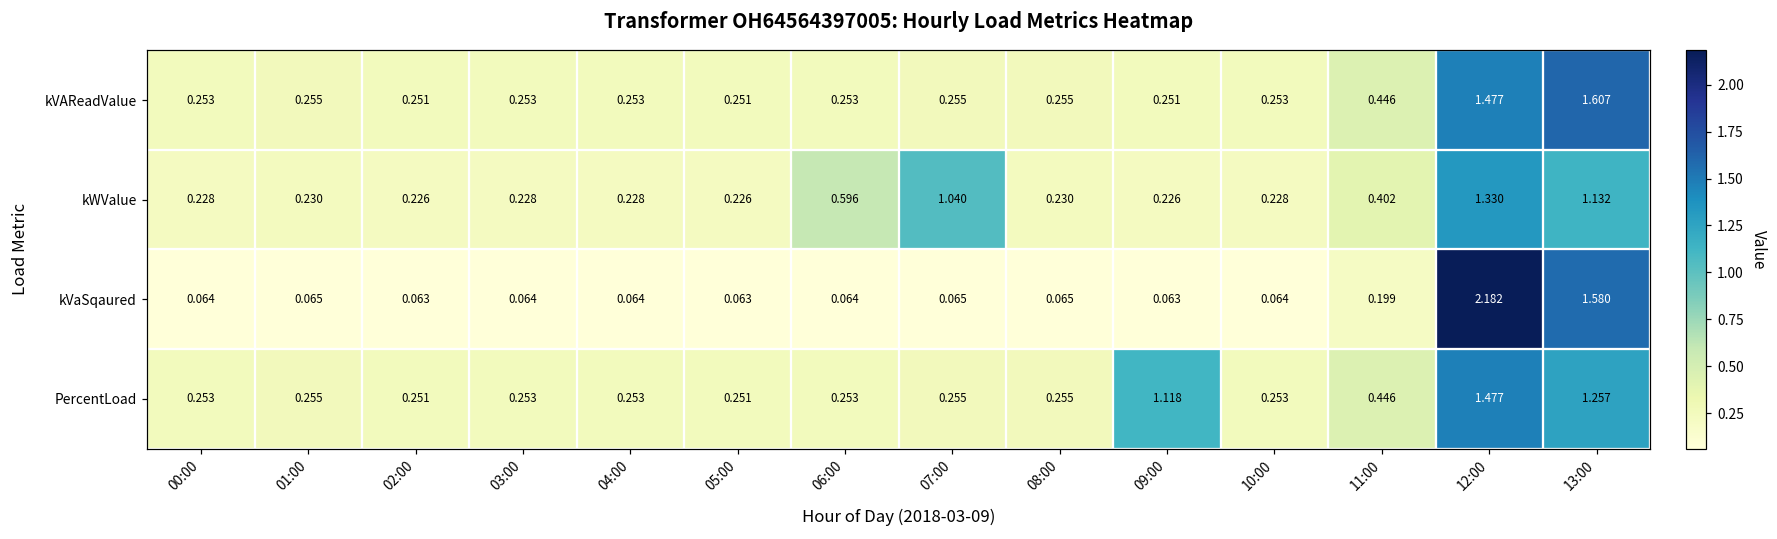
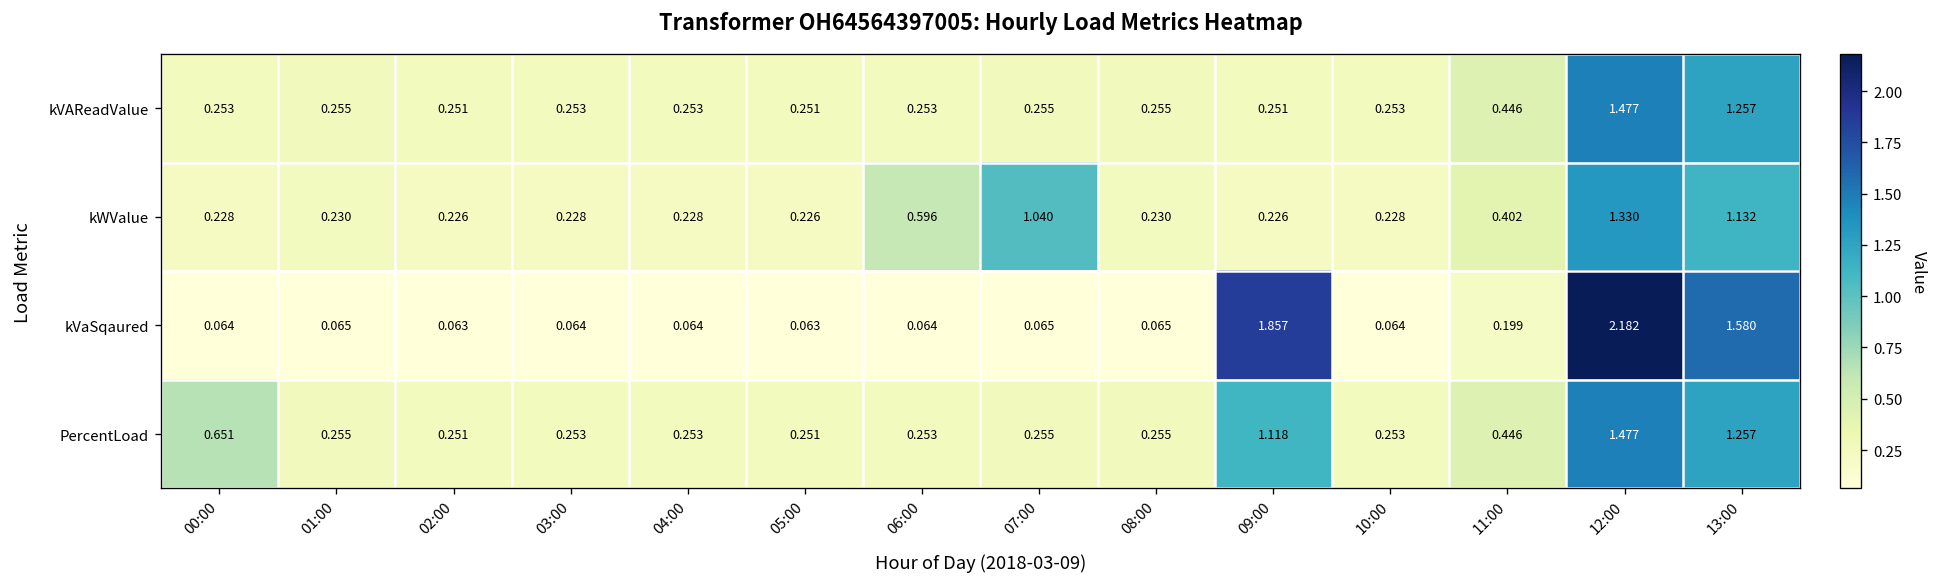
  {
    "kVAReadValue": {
      "00:00": 0.253,
      "01:00": 0.255,
      "02:00": 0.251,
      "03:00": 0.253,
      "04:00": 0.253,
      "05:00": 0.251,
      "06:00": 0.253,
      "07:00": 0.255,
      "08:00": 0.255,
      "09:00": 0.251,
      "10:00": 0.253,
      "11:00": 0.446,
      "12:00": 1.477,
-     "13:00": 1.607
+     "13:00": 1.257
    },
    "kWValue": {
      "00:00": 0.228,
      "01:00": 0.230,
      "02:00": 0.226,
      "03:00": 0.228,
      "04:00": 0.228,
      "05:00": 0.226,
      "06:00": 0.596,
      "07:00": 1.040,
      "08:00": 0.230,
      "09:00": 0.226,
      "10:00": 0.228,
      "11:00": 0.402,
      "12:00": 1.330,
      "13:00": 1.132
    },
    "kVaSqaured": {
      "00:00": 0.064,
      "01:00": 0.065,
      "02:00": 0.063,
      "03:00": 0.064,
      "04:00": 0.064,
      "05:00": 0.063,
      "06:00": 0.064,
      "07:00": 0.065,
      "08:00": 0.065,
-     "09:00": 0.063,
+     "09:00": 1.857,
      "10:00": 0.064,
      "11:00": 0.199,
      "12:00": 2.182,
      "13:00": 1.580
    },
    "PercentLoad": {
-     "00:00": 0.253,
+     "00:00": 0.651,
      "01:00": 0.255,
      "02:00": 0.251,
      "03:00": 0.253,
      "04:00": 0.253,
      "05:00": 0.251,
      "06:00": 0.253,
      "07:00": 0.255,
      "08:00": 0.255,
      "09:00": 1.118,
      "10:00": 0.253,
      "11:00": 0.446,
      "12:00": 1.477,
      "13:00": 1.257
    }
  }
